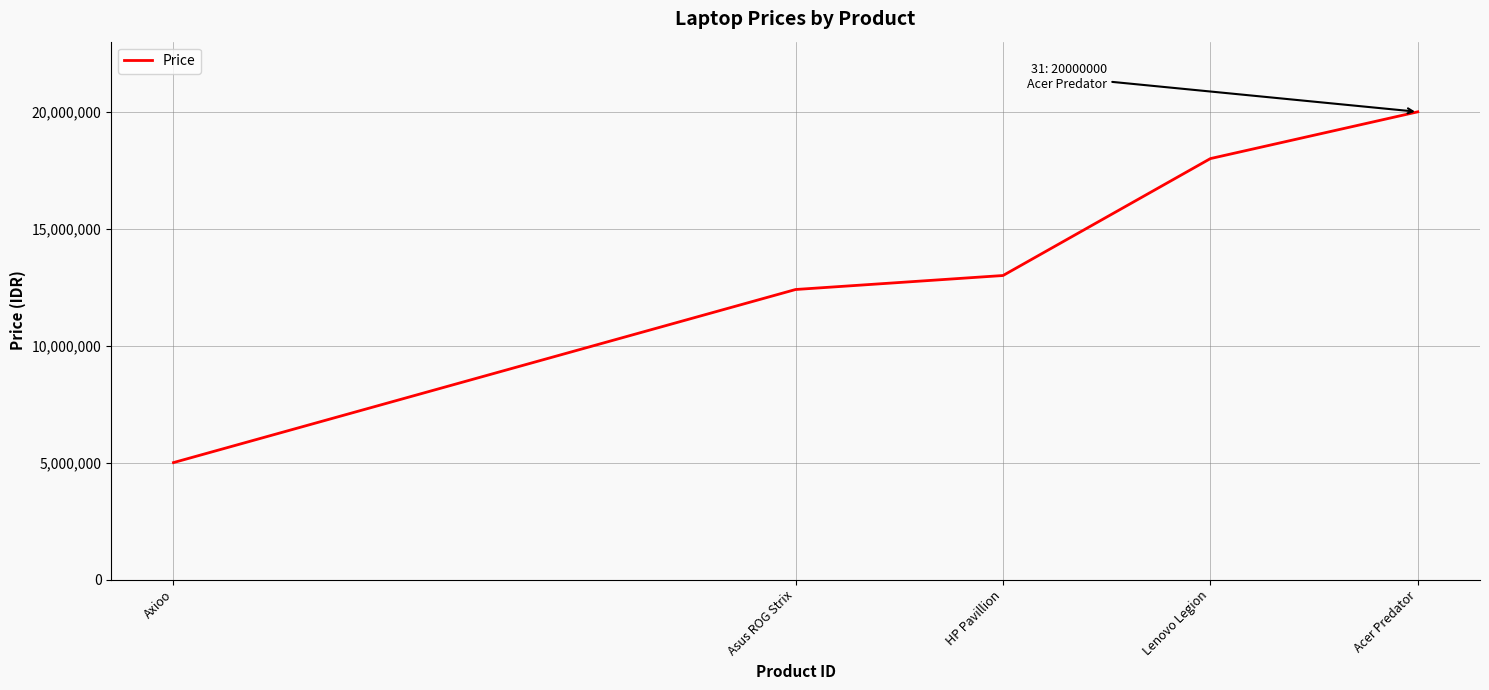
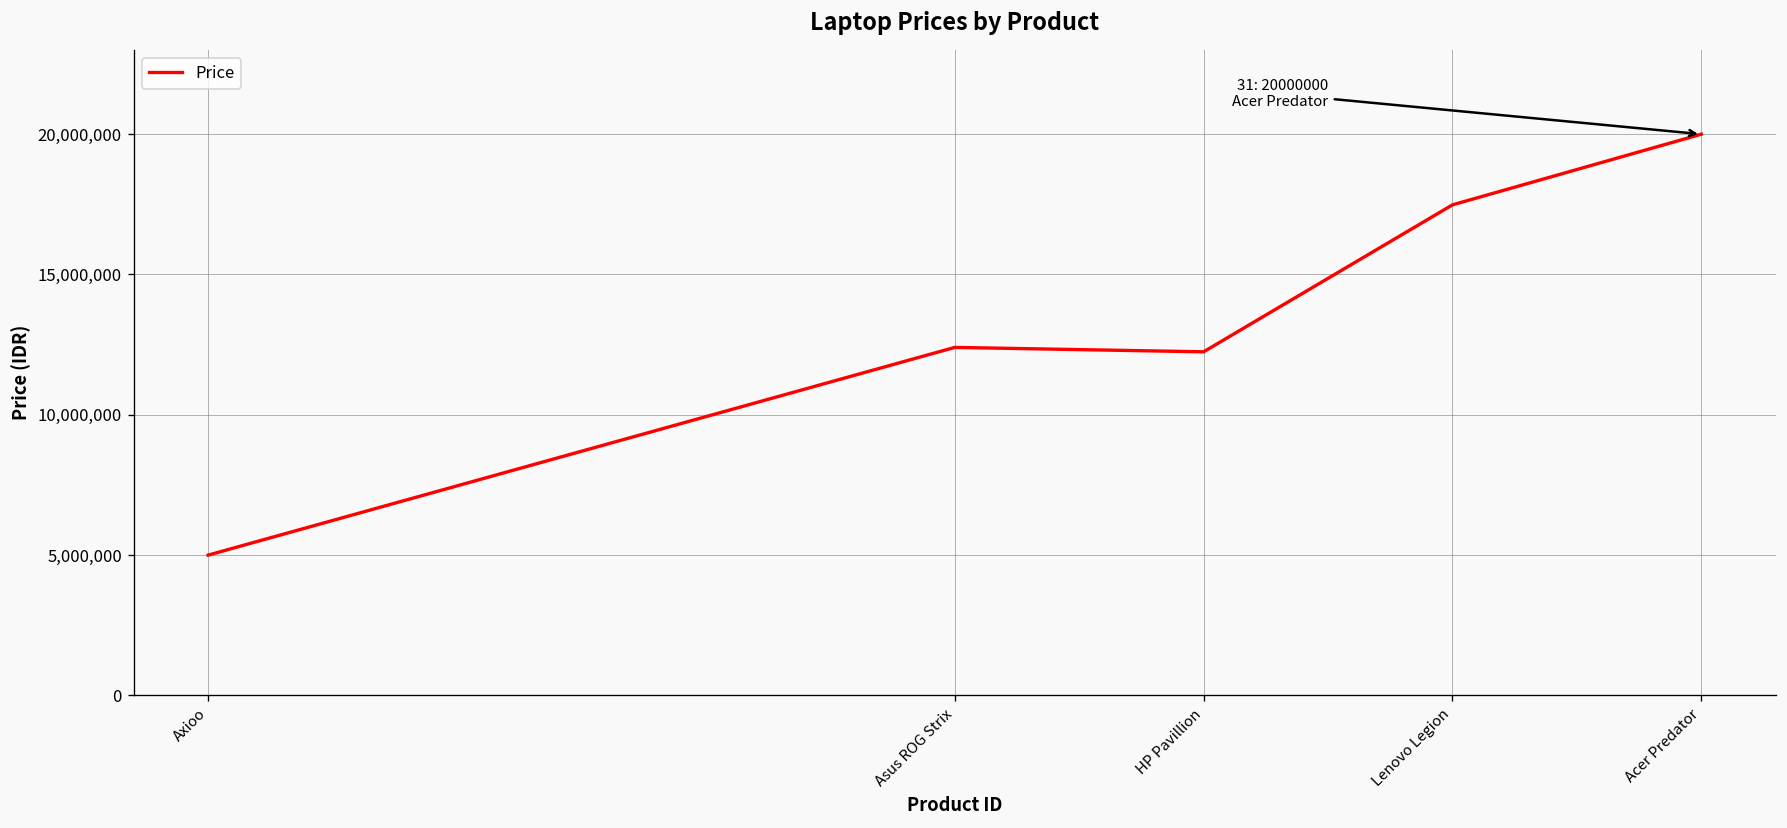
  {
    "Axioo": "5,000,000",
    "Asus ROG Strix": "12,400,000",
-   "HP Pavillion": "13,000,000",
-   "Lenovo Legion": "18,000,000"
+   "HP Pavillion": "12,200,000",
+   "Lenovo Legion": "17,500,000"
  }
